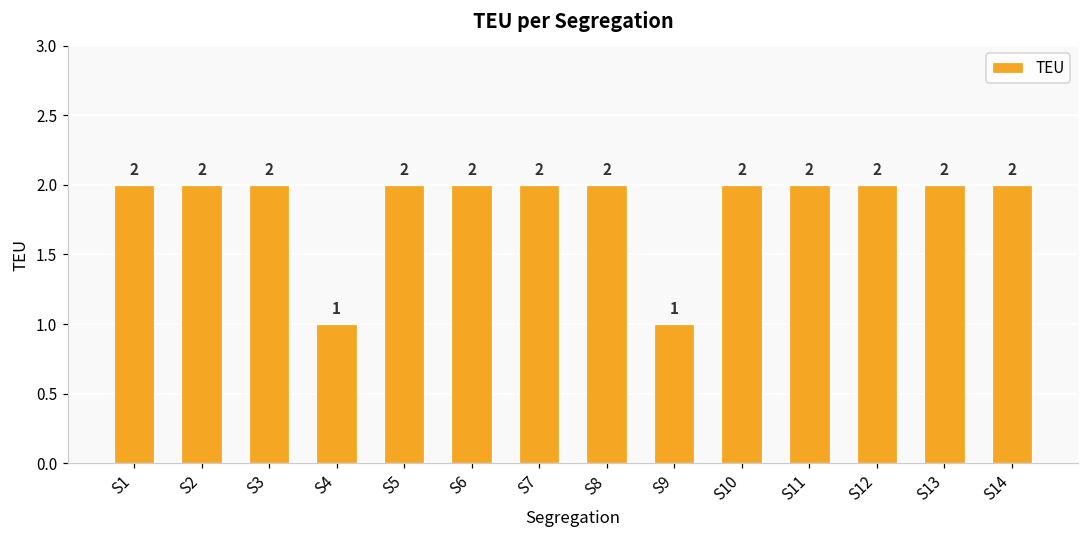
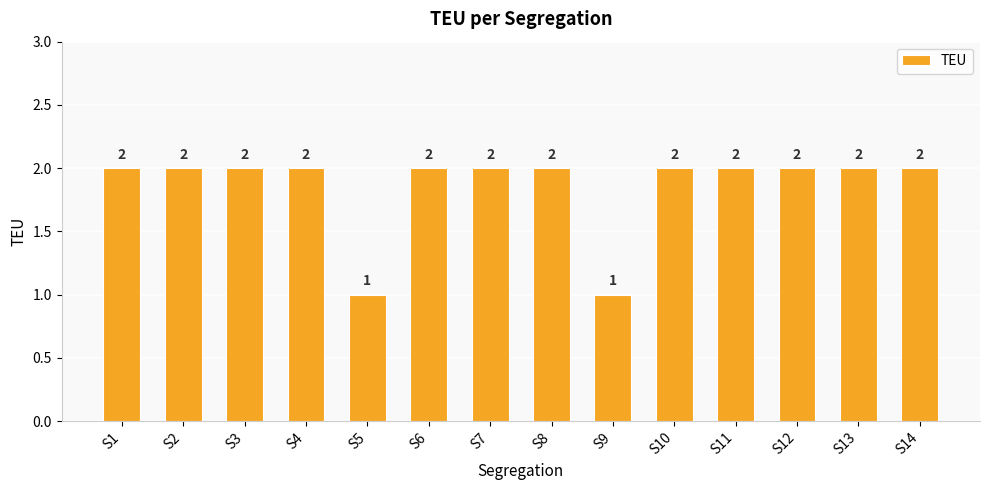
  {
    "S1": 2,
    "S2": 2,
    "S3": 2,
-   "S4": 1,
-   "S5": 2,
+   "S4": 2,
+   "S5": 1,
    "S6": 2,
    "S7": 2,
    "S8": 2,
    "S9": 1,
    "S10": 2,
    "S11": 2,
    "S12": 2,
    "S13": 2,
    "S14": 2
  }
